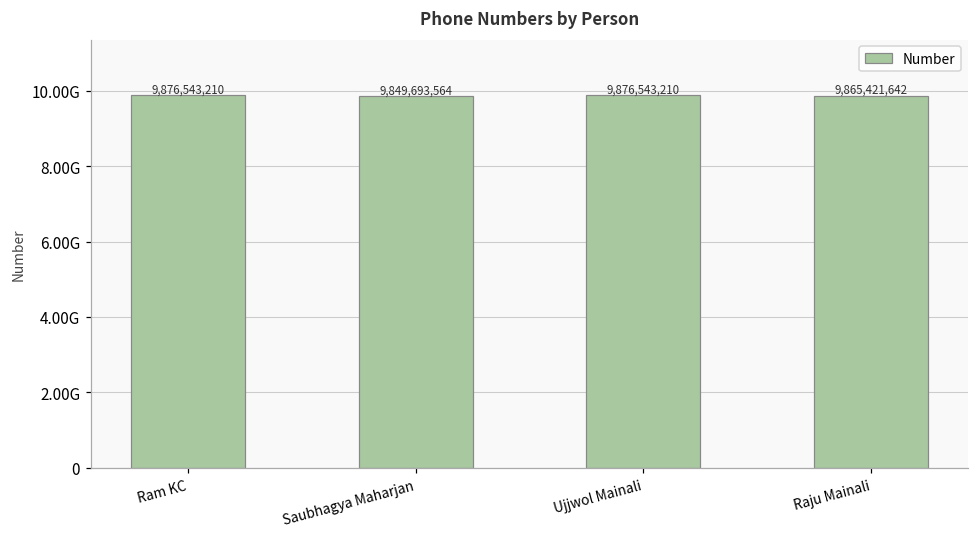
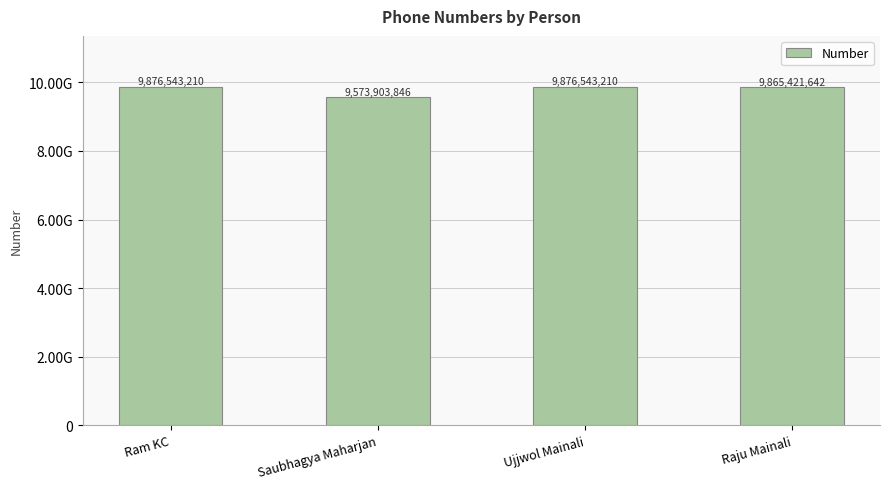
  {
    "Ram KC": "9,876,543,210",
-   "Saubhagya Maharjan": "9,849,693,564",
+   "Saubhagya Maharjan": "9,573,903,846",
    "Ujjwol Mainali": "9,876,543,210",
    "Raju Mainali": "9,865,421,642"
  }
